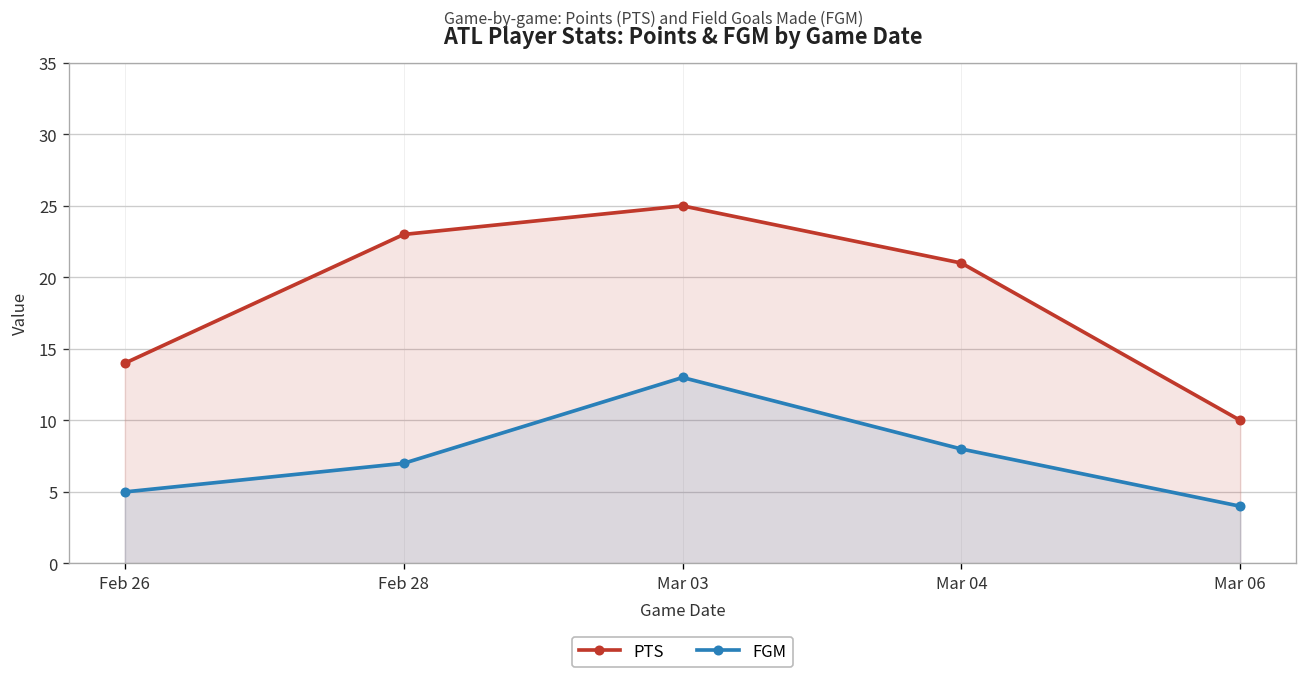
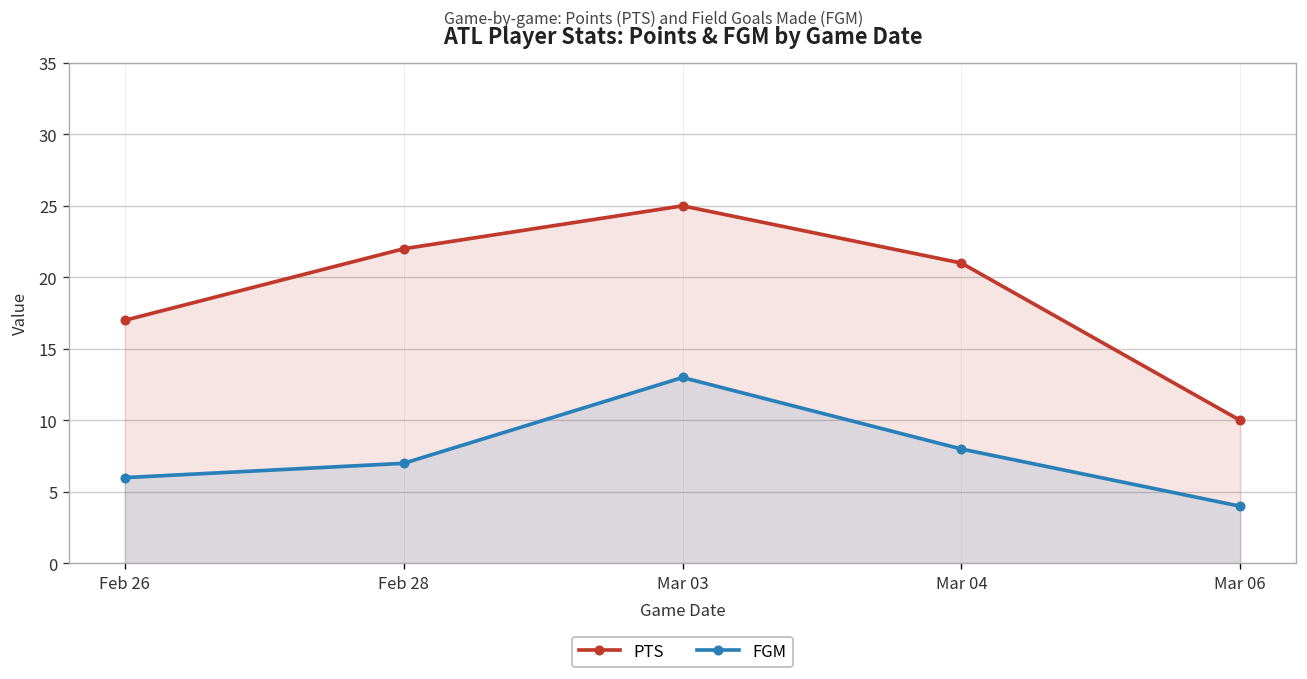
  {
    "PTS": {
-     "Feb 26": 14,
-     "Feb 28": 23,
+     "Feb 26": 17,
+     "Feb 28": 22,
      "Mar 03": 25,
      "Mar 04": 21,
      "Mar 06": 10
    },
    "FGM": {
-     "Feb 26": 5,
+     "Feb 26": 6,
      "Feb 28": 7,
      "Mar 03": 13,
      "Mar 04": 8,
      "Mar 06": 4
    }
  }
